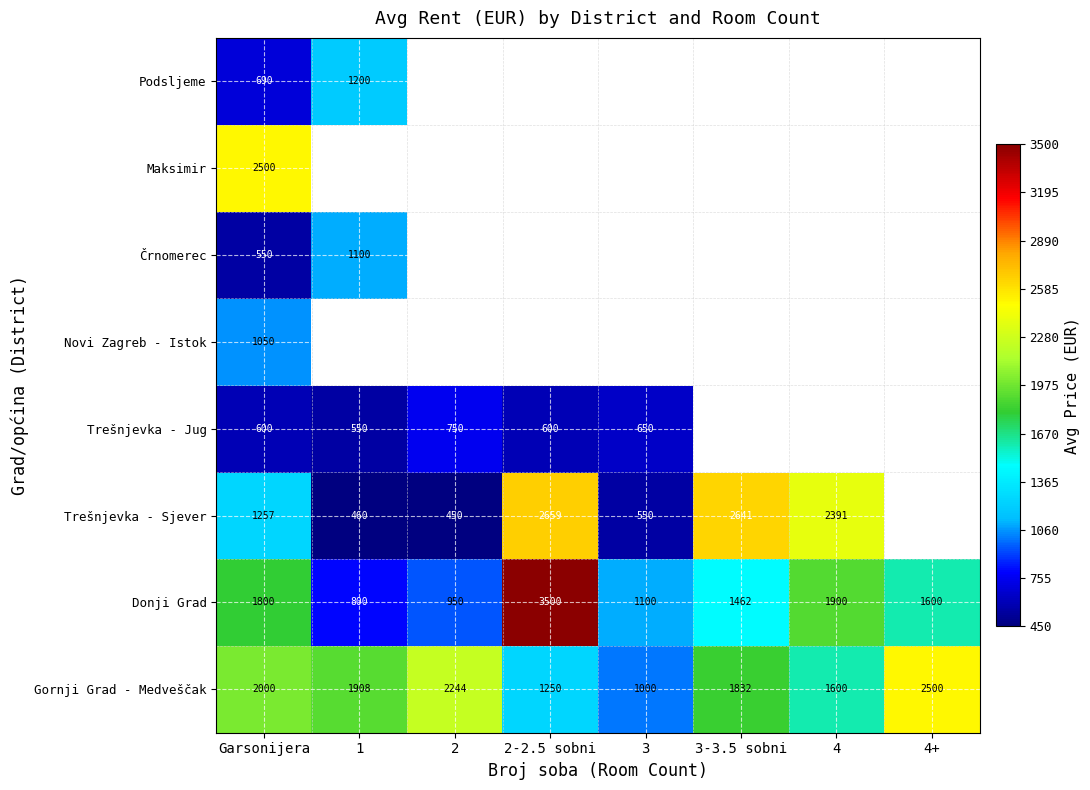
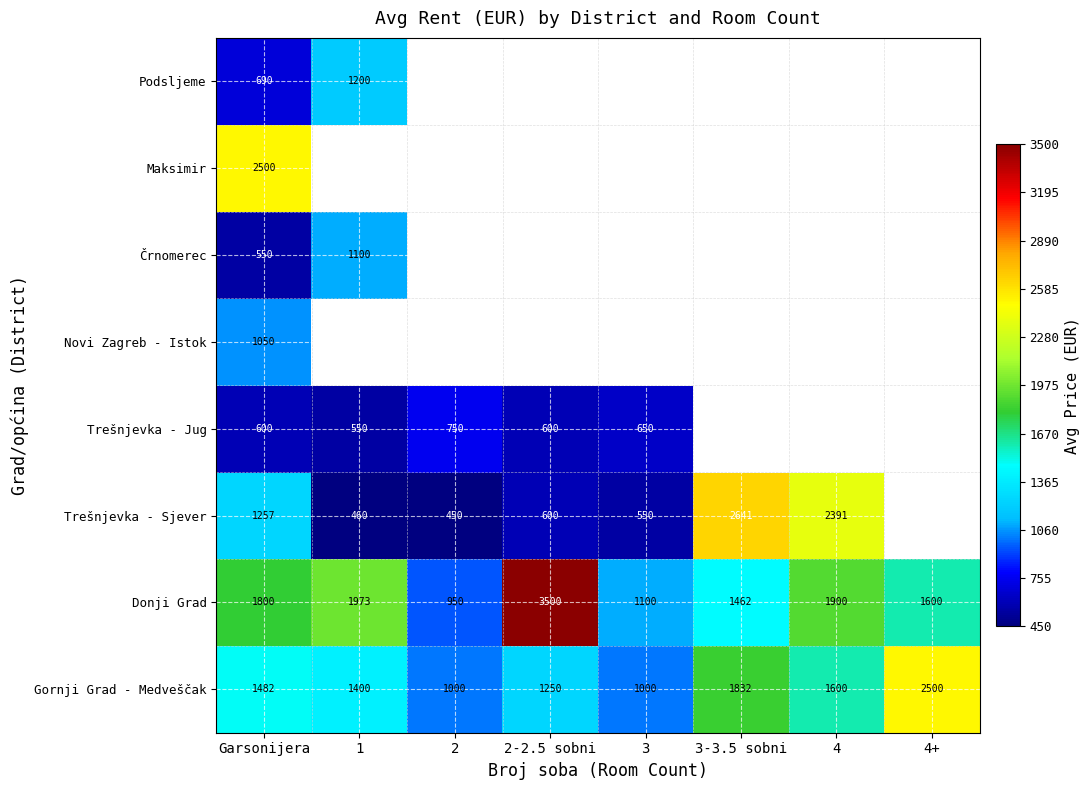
  {
    "Podsljeme": {
      "Garsonijera": 690,
      "1": 1200
    },
    "Maksimir": {
      "Garsonijera": 2500
    },
    "Črnomerec": {
      "Garsonijera": 550,
      "1": 1100
    },
    "Novi Zagreb - Istok": {
      "Garsonijera": 1050
    },
    "Trešnjevka - Jug": {
      "Garsonijera": 600,
      "1": 550,
      "2": 750,
      "2-2.5 sobni": 600,
      "3": 650
    },
    "Trešnjevka - Sjever": {
      "Garsonijera": 1257,
      "1": 460,
      "2": 450,
-     "2-2.5 sobni": 2659,
+     "2-2.5 sobni": 600,
      "3": 550,
      "3-3.5 sobni": 2641,
      "4": 2391
    },
    "Donji Grad": {
      "Garsonijera": 1800,
-     "1": 800,
+     "1": 1973,
      "2": 950,
      "2-2.5 sobni": 3500,
      "3": 1100,
      "3-3.5 sobni": 1462,
      "4": 1900,
      "4+": 1600
    },
    "Gornji Grad - Medveščak": {
-     "Garsonijera": 2000,
-     "1": 1908,
-     "2": 2244,
+     "Garsonijera": 1482,
+     "1": 1400,
+     "2": 1000,
      "2-2.5 sobni": 1250,
      "3": 1000,
      "3-3.5 sobni": 1832,
      "4": 1600,
      "4+": 2500
    }
  }
